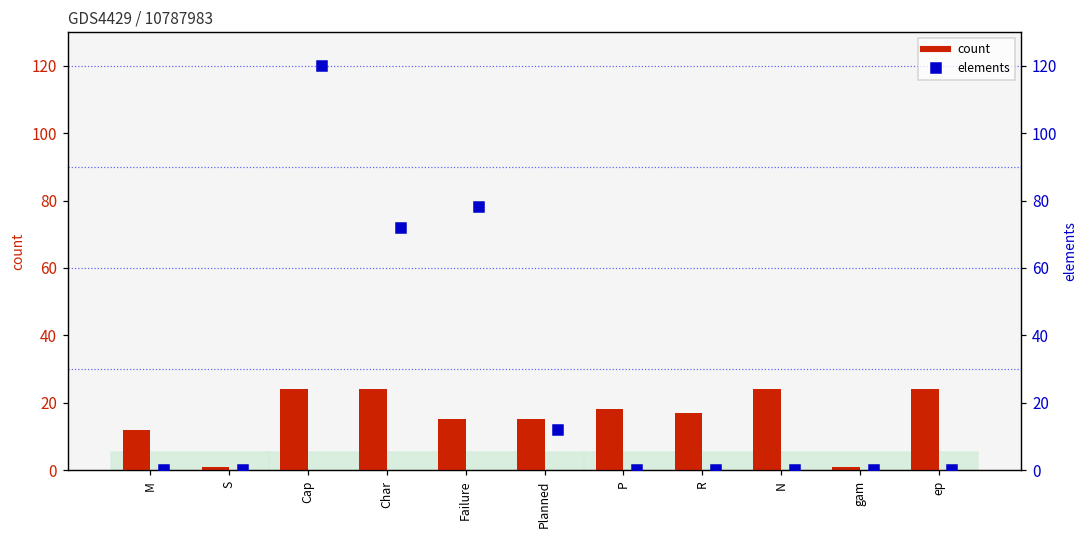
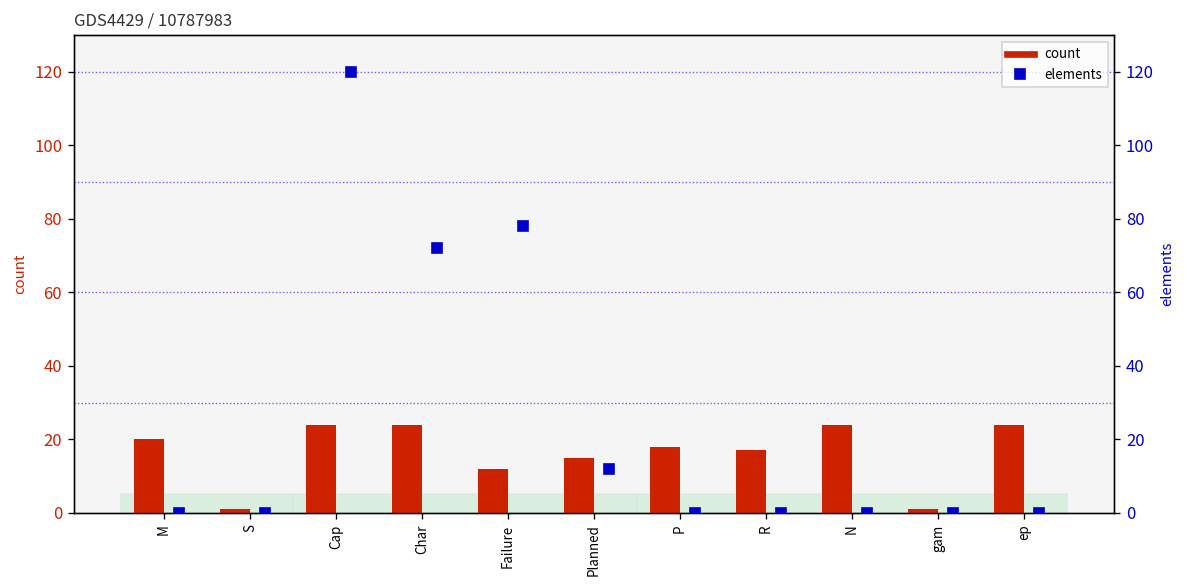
  {
    "count": {
-     "M": 12,
+     "M": 20,
      "S": 1,
      "Cap": 24,
      "Char": 24,
-     "Failure": 15,
+     "Failure": 12,
      "Planned": 15,
      "P": 18,
      "R": 17,
      "N": 24,
      "gam": 1,
      "ep": 24
    },
    "elements": {
      "M": 0,
      "S": 0,
      "Cap": 120,
      "Char": 72,
      "Failure": 78,
      "Planned": 12,
      "P": 0,
      "R": 0,
      "N": 0,
      "gam": 0,
      "ep": 0
    }
  }
